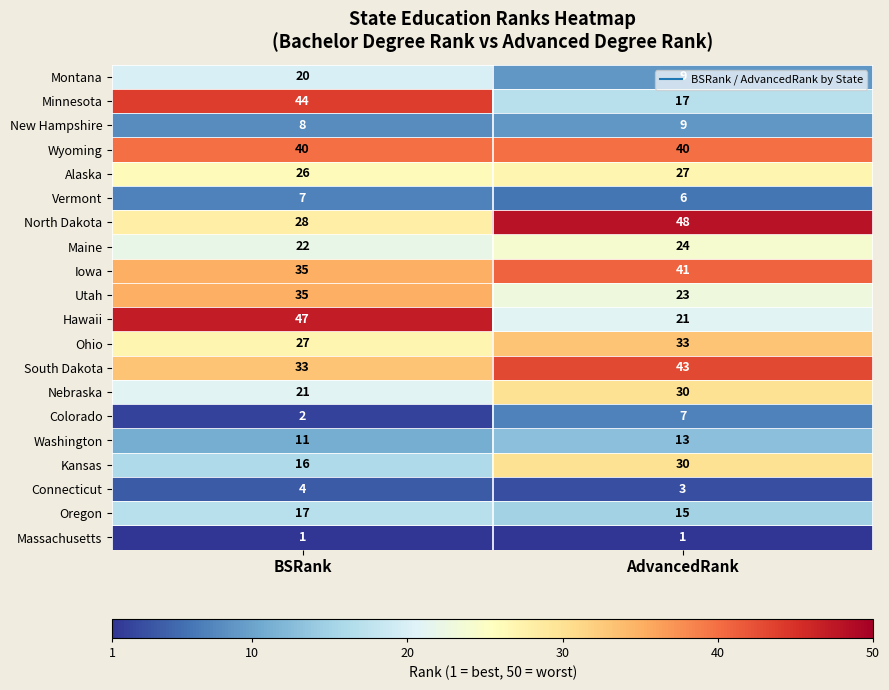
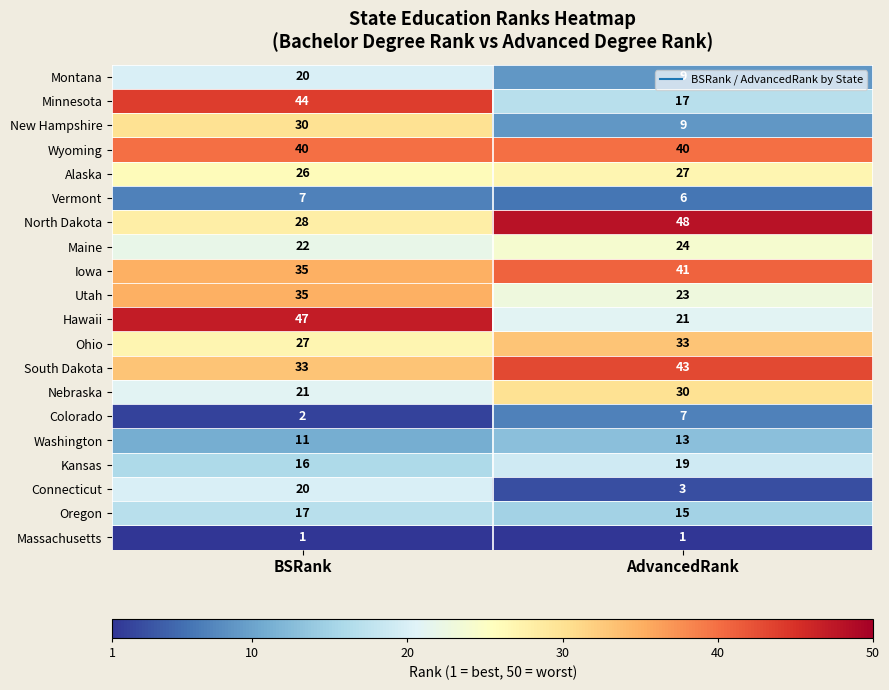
  {
    "Montana": {
      "BSRank": 20
    },
    "Minnesota": {
      "BSRank": 44,
      "AdvancedRank": 17
    },
    "New Hampshire": {
-     "BSRank": 8,
+     "BSRank": 30,
      "AdvancedRank": 9
    },
    "Wyoming": {
      "BSRank": 40,
      "AdvancedRank": 40
    },
    "Alaska": {
      "BSRank": 26,
      "AdvancedRank": 27
    },
    "Vermont": {
      "BSRank": 7,
      "AdvancedRank": 6
    },
    "North Dakota": {
      "BSRank": 28,
      "AdvancedRank": 48
    },
    "Maine": {
      "BSRank": 22,
      "AdvancedRank": 24
    },
    "Iowa": {
      "BSRank": 35,
      "AdvancedRank": 41
    },
    "Utah": {
      "BSRank": 35,
      "AdvancedRank": 23
    },
    "Hawaii": {
      "BSRank": 47,
      "AdvancedRank": 21
    },
    "Ohio": {
      "BSRank": 27,
      "AdvancedRank": 33
    },
    "South Dakota": {
      "BSRank": 33,
      "AdvancedRank": 43
    },
    "Nebraska": {
      "BSRank": 21,
      "AdvancedRank": 30
    },
    "Colorado": {
      "BSRank": 2,
      "AdvancedRank": 7
    },
    "Washington": {
      "BSRank": 11,
      "AdvancedRank": 13
    },
    "Kansas": {
      "BSRank": 16,
-     "AdvancedRank": 30
+     "AdvancedRank": 19
    },
    "Connecticut": {
-     "BSRank": 4,
+     "BSRank": 20,
      "AdvancedRank": 3
    },
    "Oregon": {
      "BSRank": 17,
      "AdvancedRank": 15
    },
    "Massachusetts": {
      "BSRank": 1,
      "AdvancedRank": 1
    }
  }
